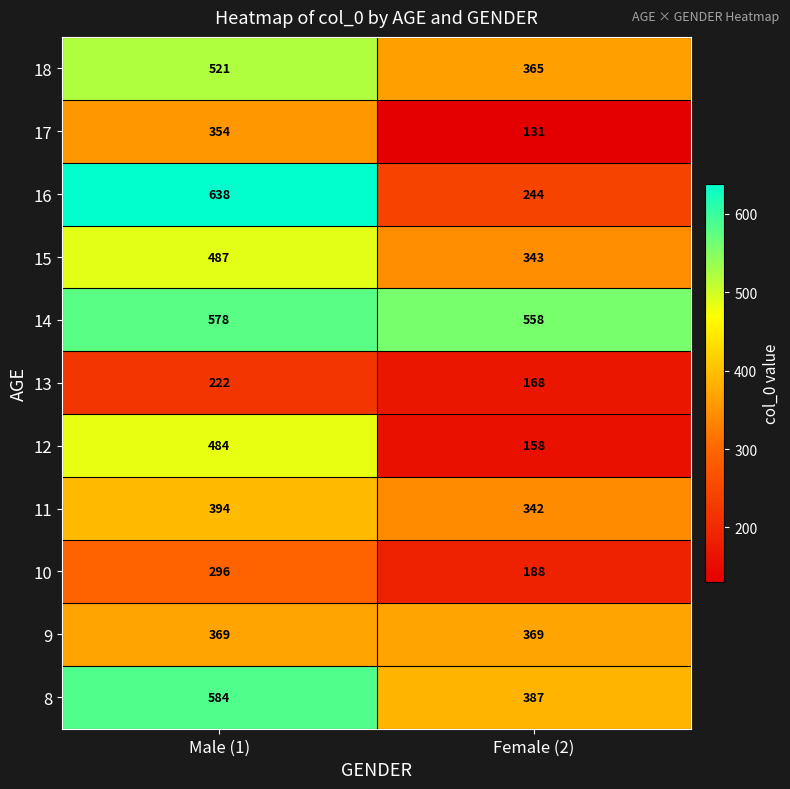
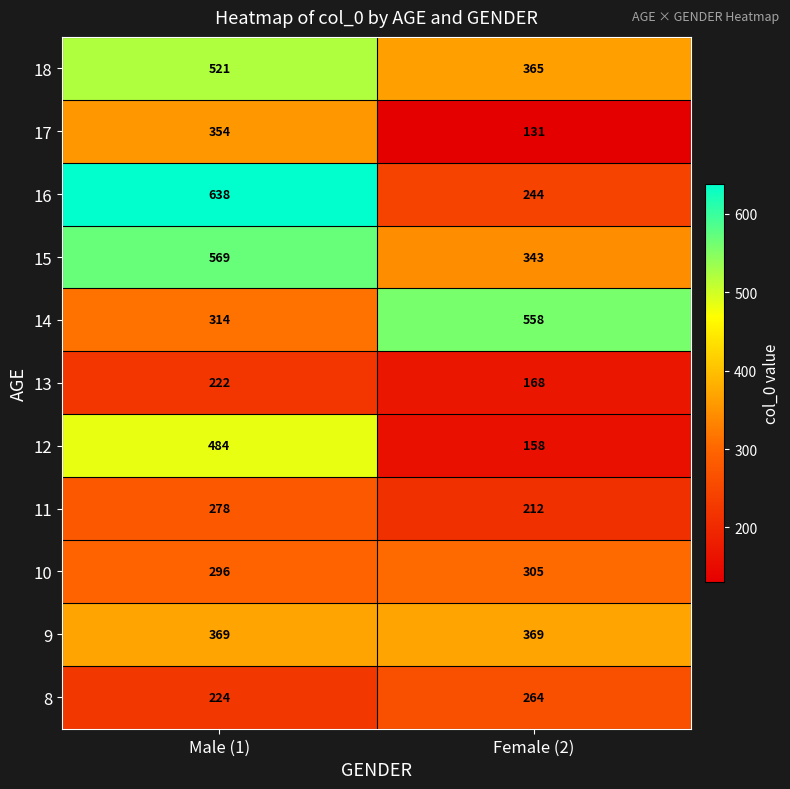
  {
    "18": {
      "Male (1)": 521,
      "Female (2)": 365
    },
    "17": {
      "Male (1)": 354,
      "Female (2)": 131
    },
    "16": {
      "Male (1)": 638,
      "Female (2)": 244
    },
    "15": {
-     "Male (1)": 487,
+     "Male (1)": 569,
      "Female (2)": 343
    },
    "14": {
-     "Male (1)": 578,
+     "Male (1)": 314,
      "Female (2)": 558
    },
    "13": {
      "Male (1)": 222,
      "Female (2)": 168
    },
    "12": {
      "Male (1)": 484,
      "Female (2)": 158
    },
    "11": {
-     "Male (1)": 394,
-     "Female (2)": 342
+     "Male (1)": 278,
+     "Female (2)": 212
    },
    "10": {
      "Male (1)": 296,
-     "Female (2)": 188
+     "Female (2)": 305
    },
    "9": {
      "Male (1)": 369,
      "Female (2)": 369
    },
    "8": {
-     "Male (1)": 584,
-     "Female (2)": 387
+     "Male (1)": 224,
+     "Female (2)": 264
    }
  }
